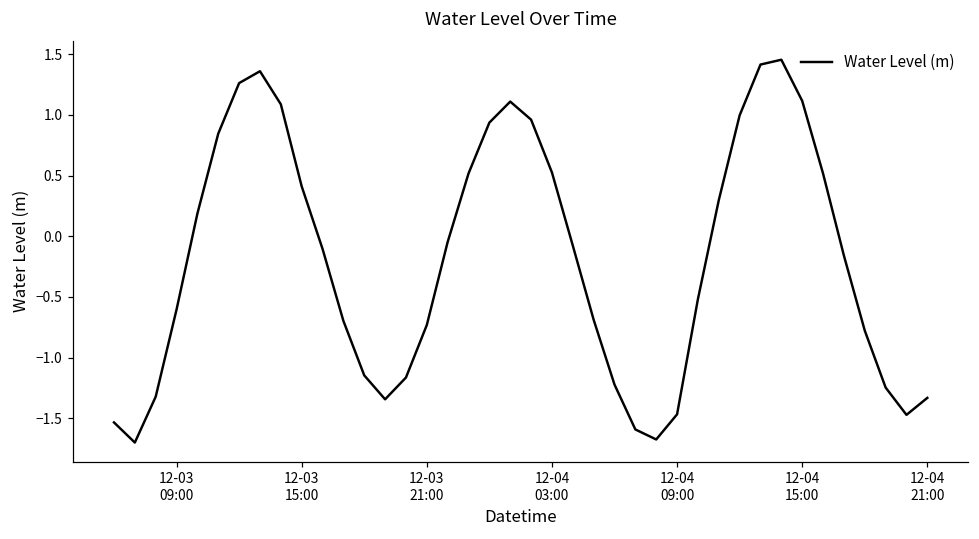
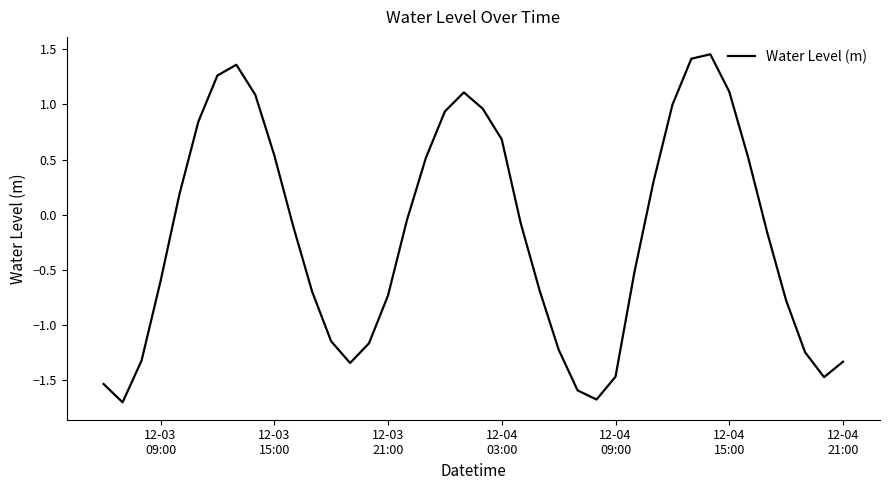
  {
    "12-03 09:00": -0.60,
-   "12-03 15:00": 0.41,
+   "12-03 15:00": 0.54,
    "12-03 21:00": -0.73,
-   "12-04 03:00": 0.53,
+   "12-04 03:00": 0.68,
    "12-04 09:00": -1.47,
    "12-04 15:00": 1.12,
    "12-04 21:00": -1.33
  }
